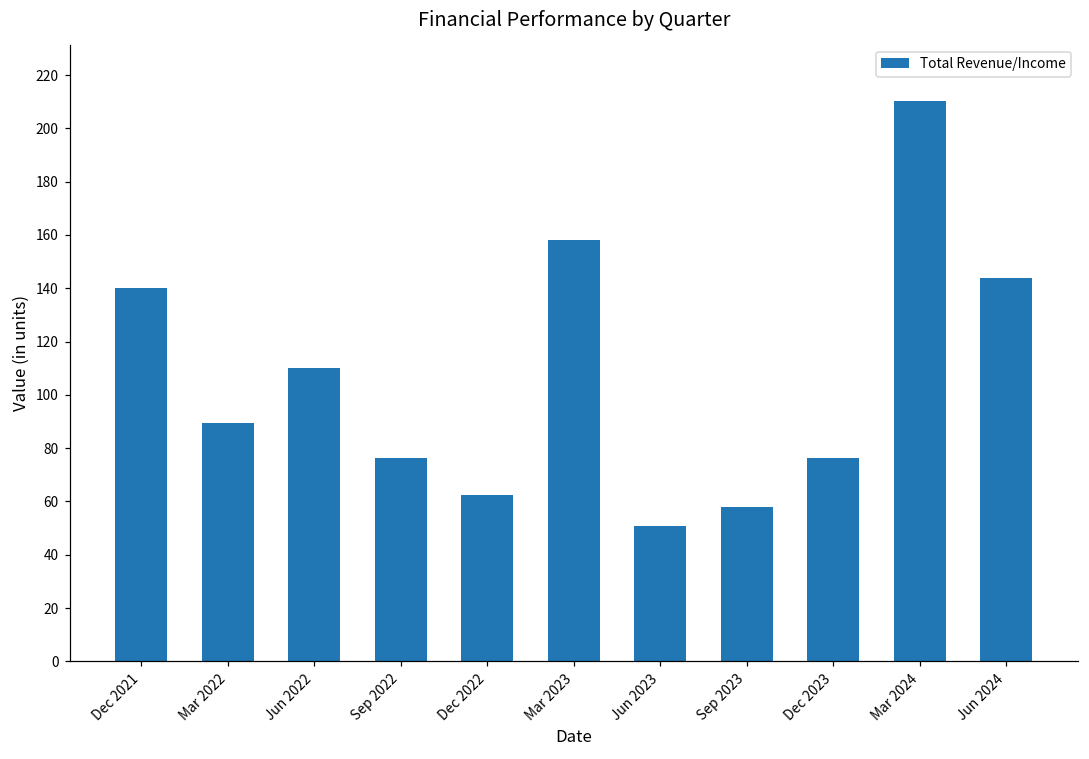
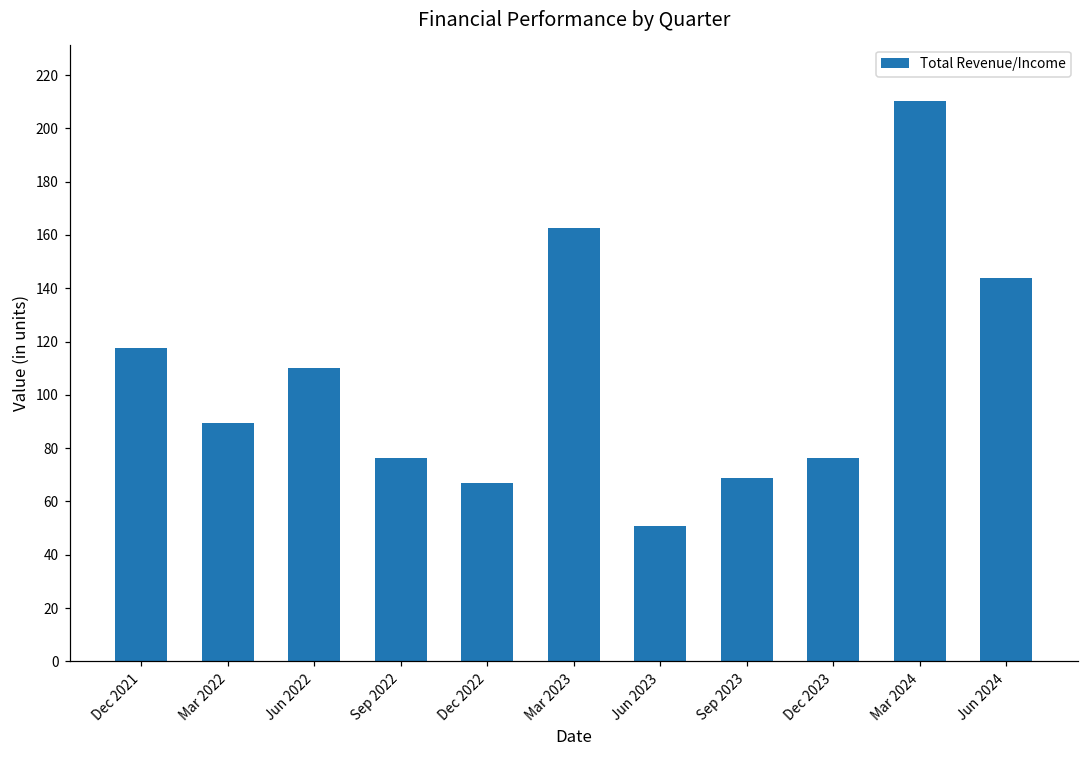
  {
-   "Dec 2021": 140,
+   "Dec 2021": 118,
    "Mar 2022": 89,
    "Jun 2022": 110,
    "Sep 2022": 76,
-   "Dec 2022": 62,
-   "Mar 2023": 158,
+   "Dec 2022": 67,
+   "Mar 2023": 163,
    "Jun 2023": 51,
-   "Sep 2023": 58,
+   "Sep 2023": 69,
    "Dec 2023": 76,
    "Mar 2024": 210,
    "Jun 2024": 144
  }
